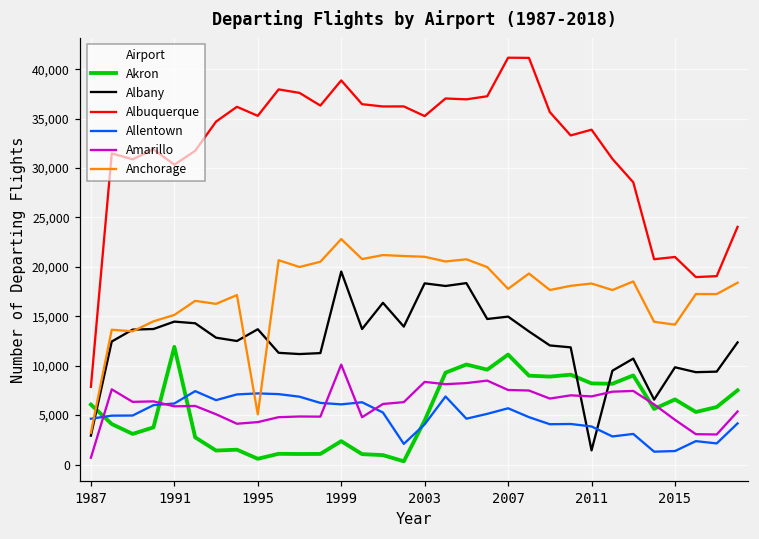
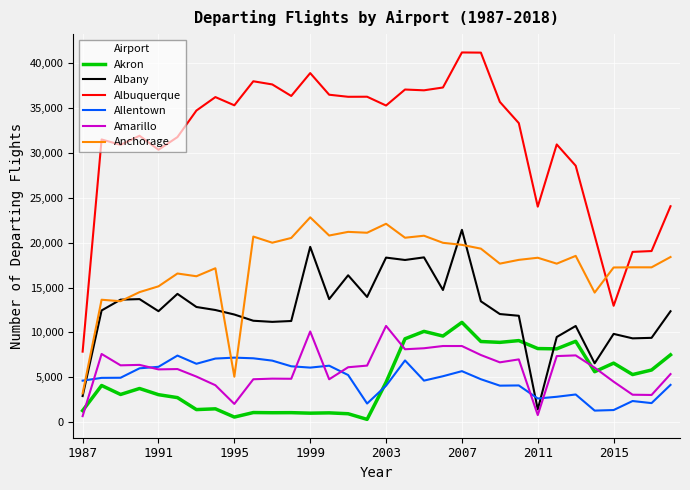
  {
    "Akron": {
-     "1987": "6,000",
-     "1991": "12,000",
+     "1987": "1,000",
+     "1991": "3,000",
      "1995": "1,000",
-     "1999": "2,000",
+     "1999": "1,000",
      "2003": "4,000",
      "2007": "11,000",
      "2011": "8,000",
      "2015": "7,000"
    },
    "Albany": {
      "1987": "3,000",
-     "1991": "14,000",
-     "1995": "14,000",
+     "1991": "12,000",
+     "1995": "12,000",
      "1999": "20,000",
      "2003": "18,000",
-     "2007": "15,000",
+     "2007": "21,000",
      "2011": "1,000",
      "2015": "10,000"
    },
    "Albuquerque": {
      "1987": "8,000",
      "1995": "35,000",
      "1999": "39,000",
      "2003": "35,000",
      "2007": "41,000",
-     "2011": "34,000",
-     "2015": "21,000"
+     "2011": "24,000",
+     "2015": "13,000"
    },
    "Allentown": {
      "1987": "5,000",
      "1991": "6,000",
      "1995": "7,000",
      "1999": "6,000",
      "2003": "4,000",
      "2007": "6,000",
-     "2011": "4,000",
+     "2011": "3,000",
      "2015": "1,000"
    },
    "Amarillo": {
      "1987": "1,000",
      "1991": "6,000",
-     "1995": "4,000",
+     "1995": "2,000",
      "1999": "10,000",
-     "2003": "8,000",
-     "2007": "7,500",
-     "2011": "7,000",
+     "2003": "11,000",
+     "2007": "8,500",
+     "2011": "1,000",
      "2015": "5,000"
    },
    "Anchorage": {
      "1987": "3,000",
      "1991": "15,000",
      "1995": "5,000",
      "1999": "23,000",
-     "2003": "21,000",
-     "2007": "18,000",
+     "2003": "22,000",
+     "2007": "20,000",
      "2011": "18,000",
-     "2015": "14,000"
+     "2015": "17,000"
    }
  }
